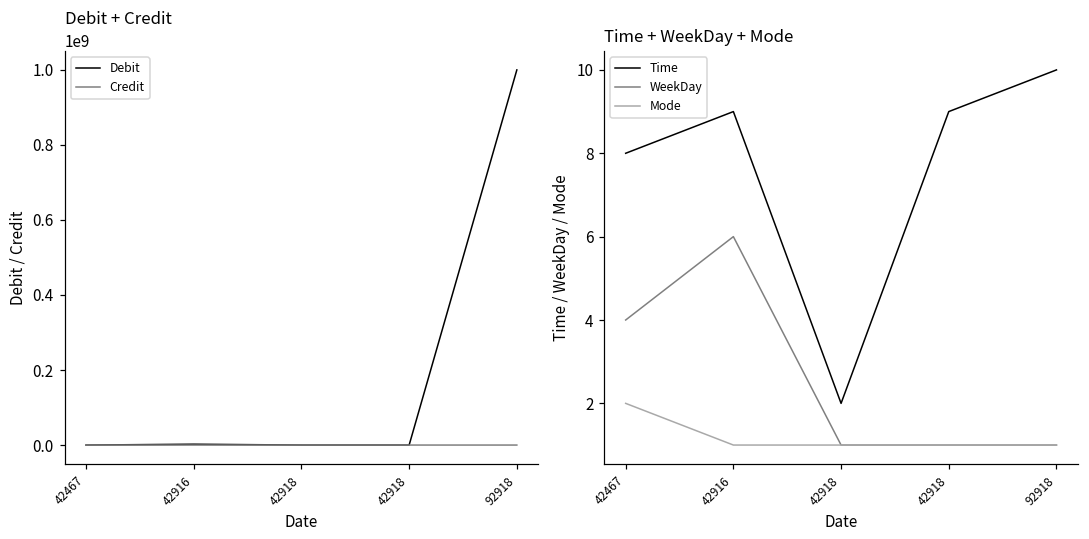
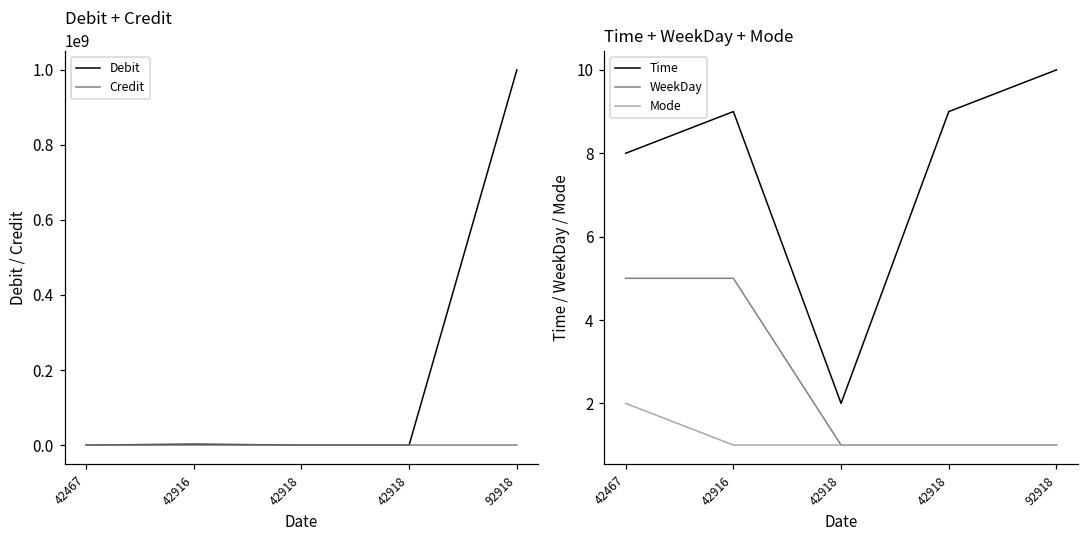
  {
    "Debit + Credit": {
      "Debit": {
        "92918": 1000000000
      },
      "Credit": {
        "92918": 0
      }
    },
    "Time + WeekDay + Mode": {
      "Time": {
        "42467": 8,
        "42916": 9,
        "92918": 10
      },
      "WeekDay": {
-       "42467": 4,
-       "42916": 6
+       "42467": 5,
+       "42916": 5
      },
      "Mode": {
        "42467": 2,
        "42916": 1
      }
    }
  }
